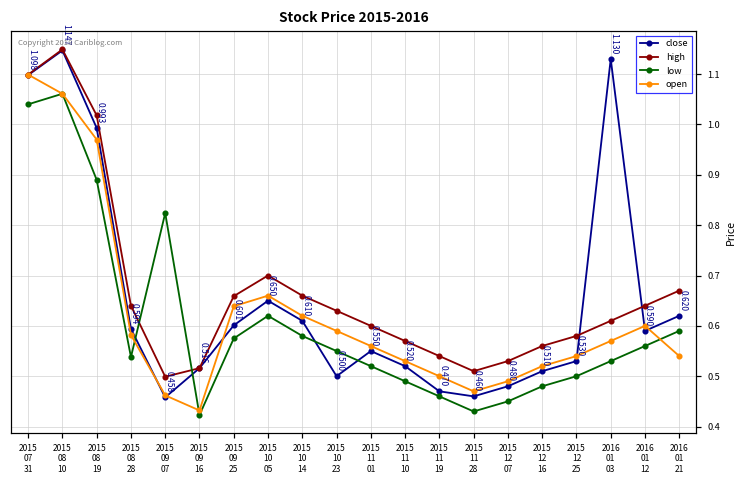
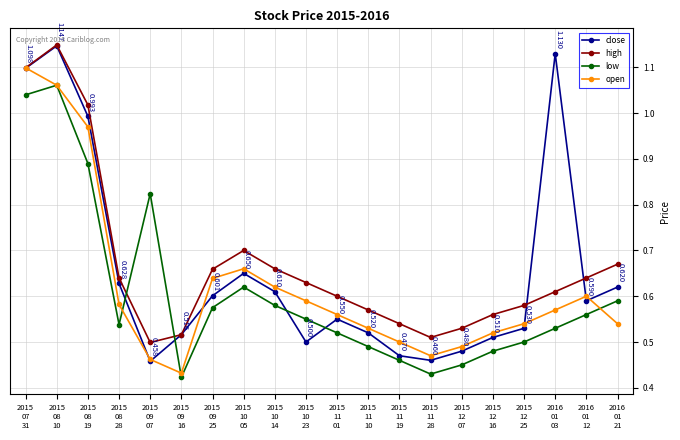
  {
    "close": {
-     "2015 08 28": 0.594,
+     "2015 08 28": 0.628,
      "2016 01 03": 1.130
    },
    "high": {
      "2015 09 25": 0.66,
      "2015 10 23": 0.63,
      "2015 11 19": 0.54,
      "2016 01 03": 0.61
    },
    "low": {
      "2015 07 31": 1.04,
      "2015 08 19": 0.89,
      "2015 08 28": 0.54,
      "2015 09 07": 0.82,
      "2015 09 16": 0.42,
      "2015 09 25": 0.58,
      "2015 10 05": 0.62,
      "2015 10 14": 0.58,
      "2015 11 10": 0.49,
      "2015 11 28": 0.43,
      "2015 12 07": 0.45,
      "2015 12 25": 0.50,
      "2016 01 12": 0.56
    },
    "open": {
      "2015 08 19": 0.97,
      "2015 08 28": 0.58,
      "2015 09 16": 0.43,
      "2015 10 23": 0.59,
      "2016 01 03": 0.57,
      "2016 01 21": 0.54
    }
  }
